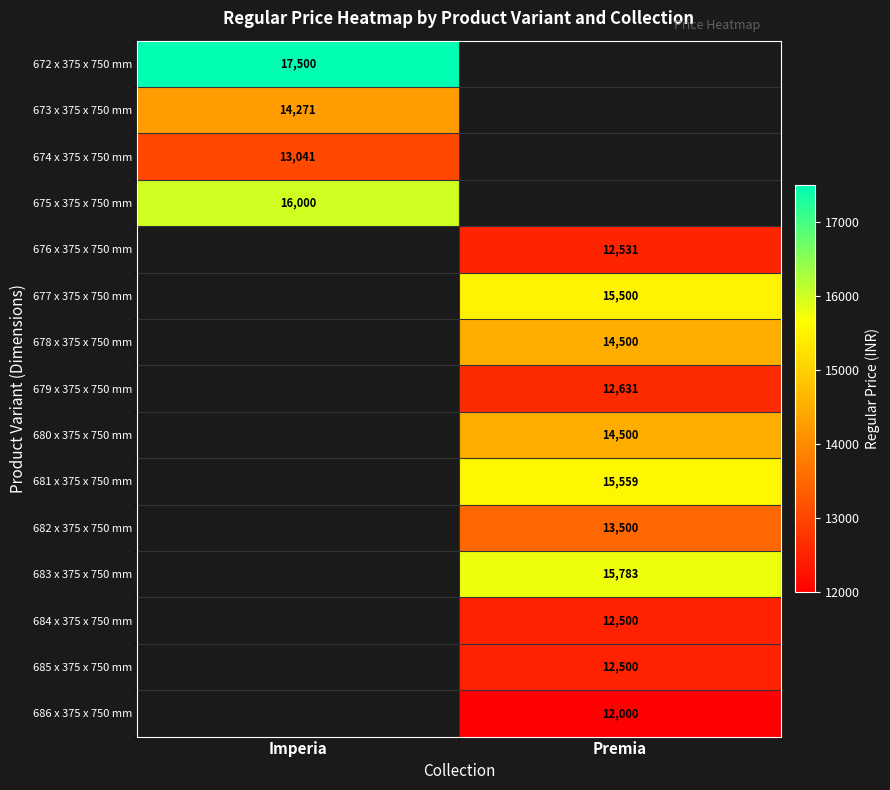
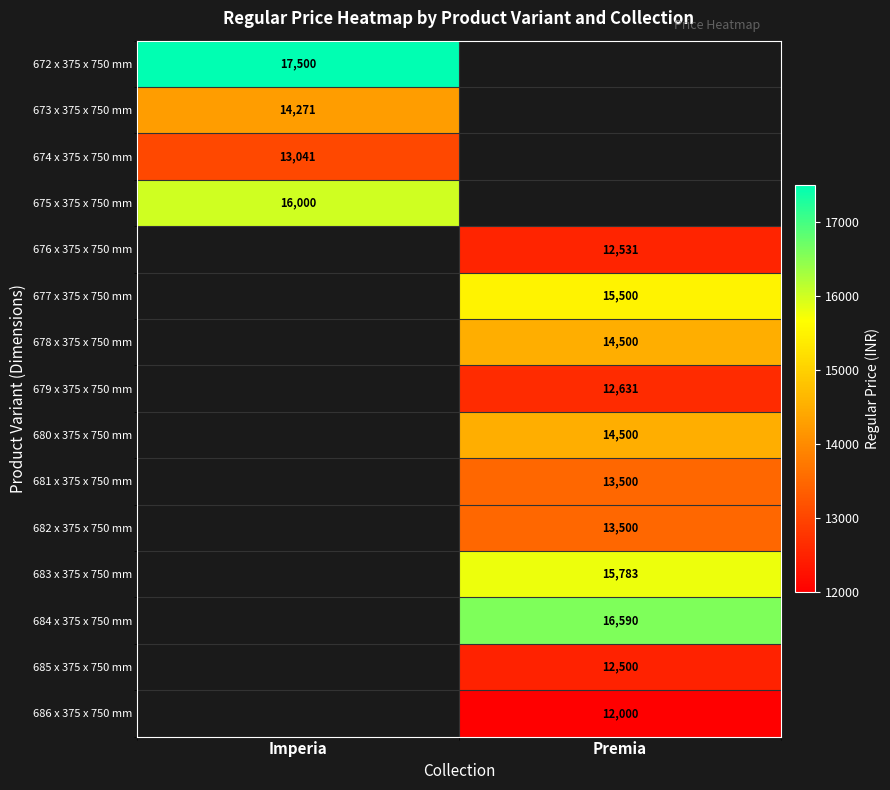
  {
    "672 x 375 x 750 mm": {
      "Imperia": "17,500"
    },
    "673 x 375 x 750 mm": {
      "Imperia": "14,271"
    },
    "674 x 375 x 750 mm": {
      "Imperia": "13,041"
    },
    "675 x 375 x 750 mm": {
      "Imperia": "16,000"
    },
    "676 x 375 x 750 mm": {
      "Premia": "12,531"
    },
    "677 x 375 x 750 mm": {
      "Premia": "15,500"
    },
    "678 x 375 x 750 mm": {
      "Premia": "14,500"
    },
    "679 x 375 x 750 mm": {
      "Premia": "12,631"
    },
    "680 x 375 x 750 mm": {
      "Premia": "14,500"
    },
    "681 x 375 x 750 mm": {
-     "Premia": "15,559"
+     "Premia": "13,500"
    },
    "682 x 375 x 750 mm": {
      "Premia": "13,500"
    },
    "683 x 375 x 750 mm": {
      "Premia": "15,783"
    },
    "684 x 375 x 750 mm": {
-     "Premia": "12,500"
+     "Premia": "16,590"
    },
    "685 x 375 x 750 mm": {
      "Premia": "12,500"
    },
    "686 x 375 x 750 mm": {
      "Premia": "12,000"
    }
  }
